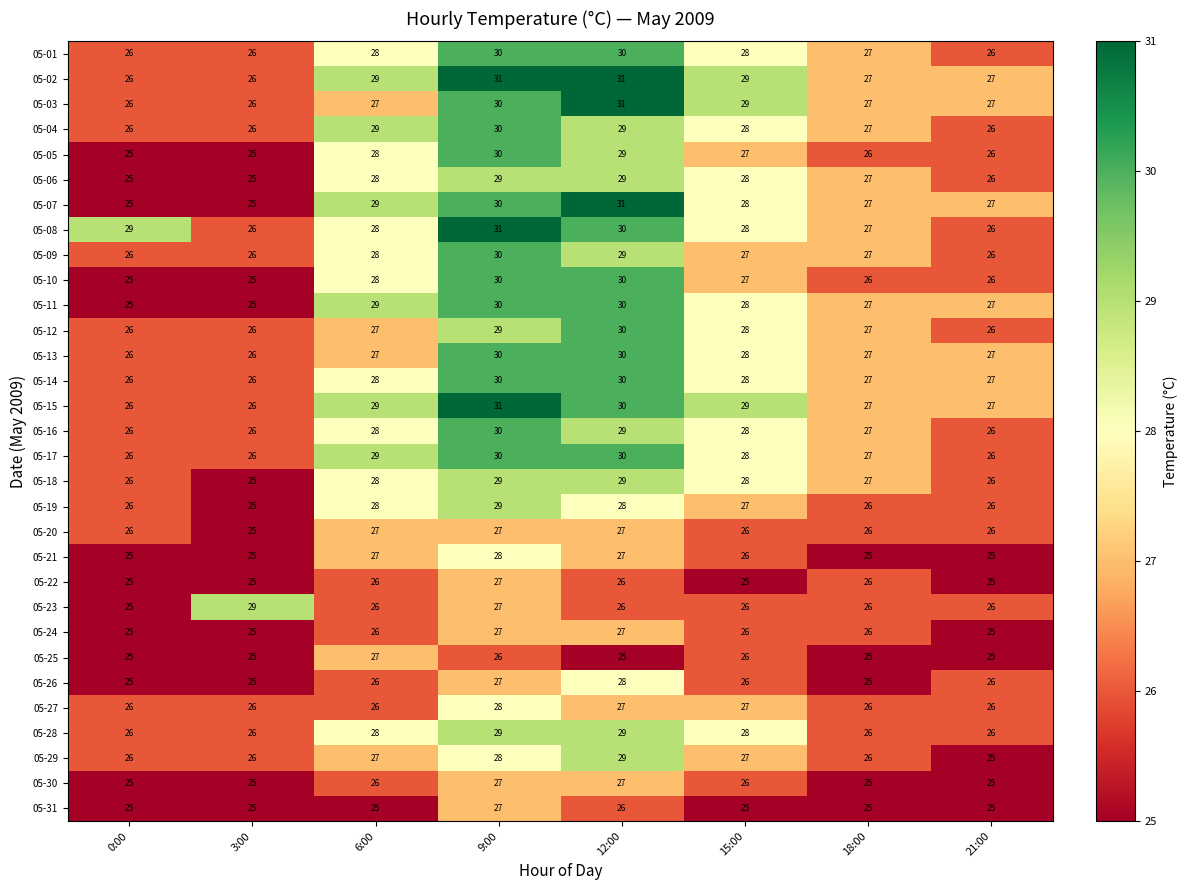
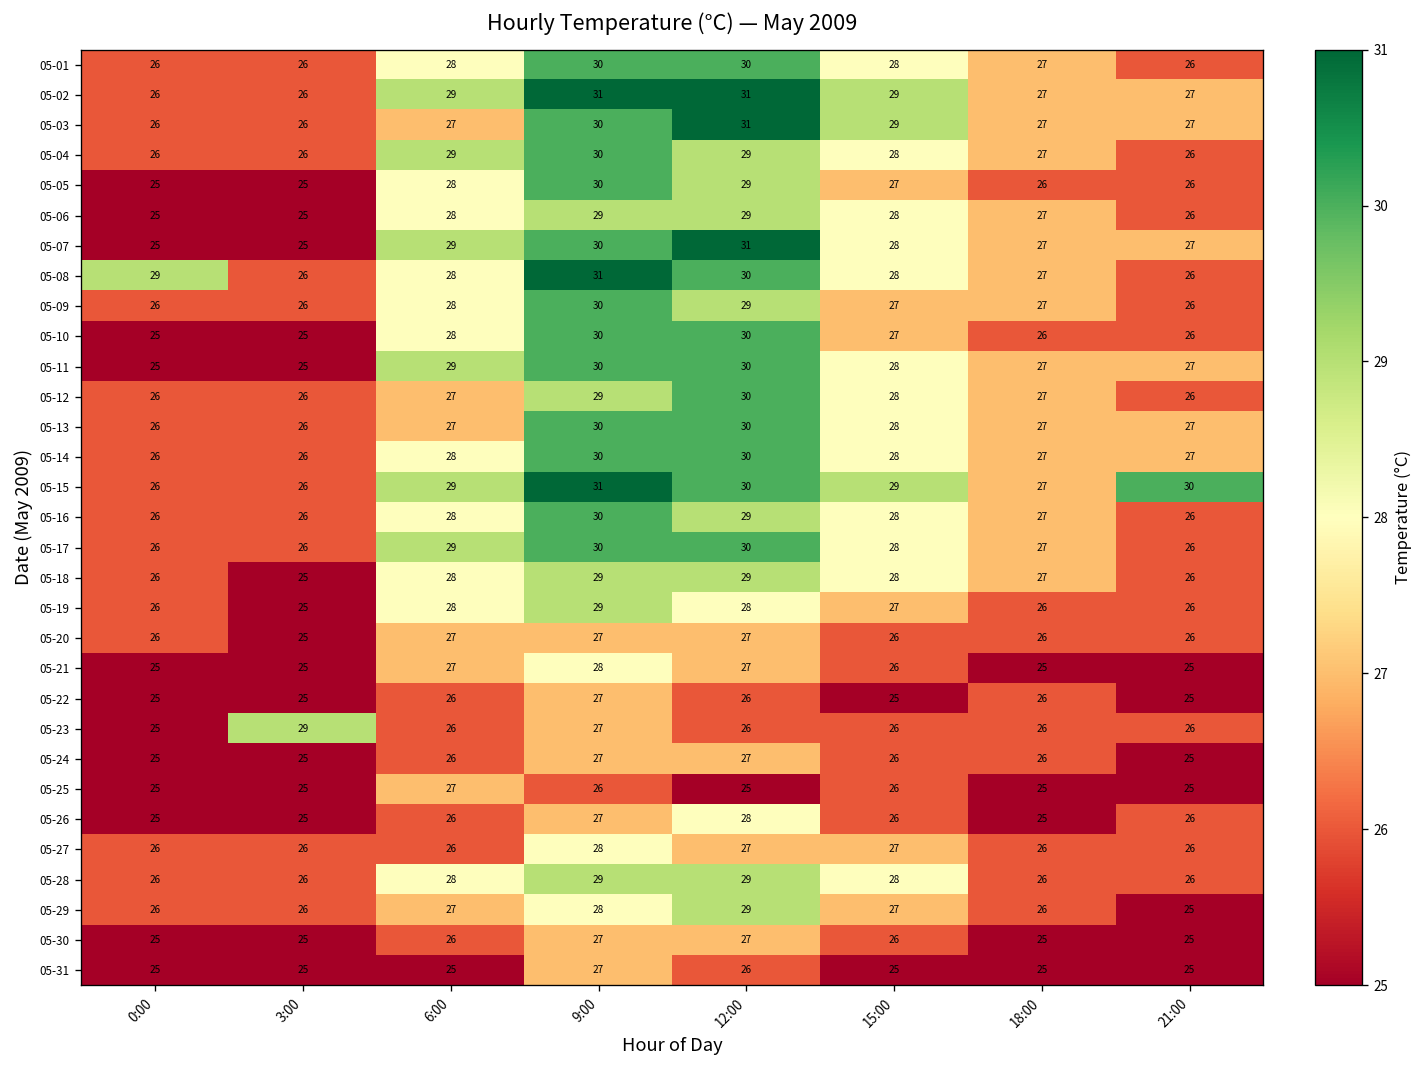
  {
    "05-15": {
      "0:00": 26,
      "3:00": 26,
      "6:00": 29,
      "9:00": 31,
      "12:00": 30,
      "15:00": 29,
      "18:00": 27,
-     "21:00": 27
+     "21:00": 30
    }
  }
